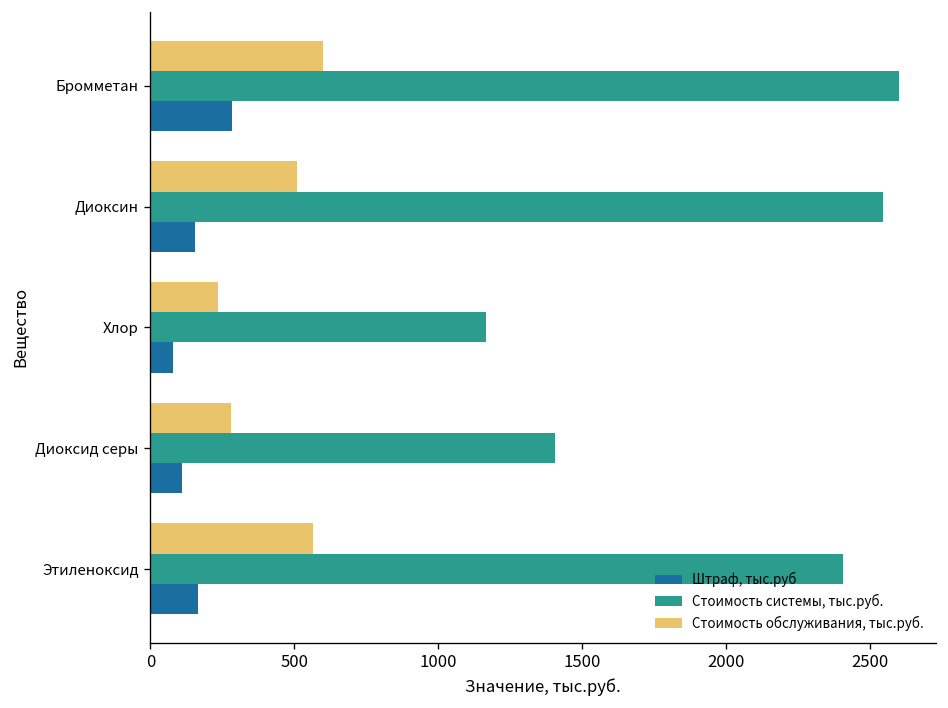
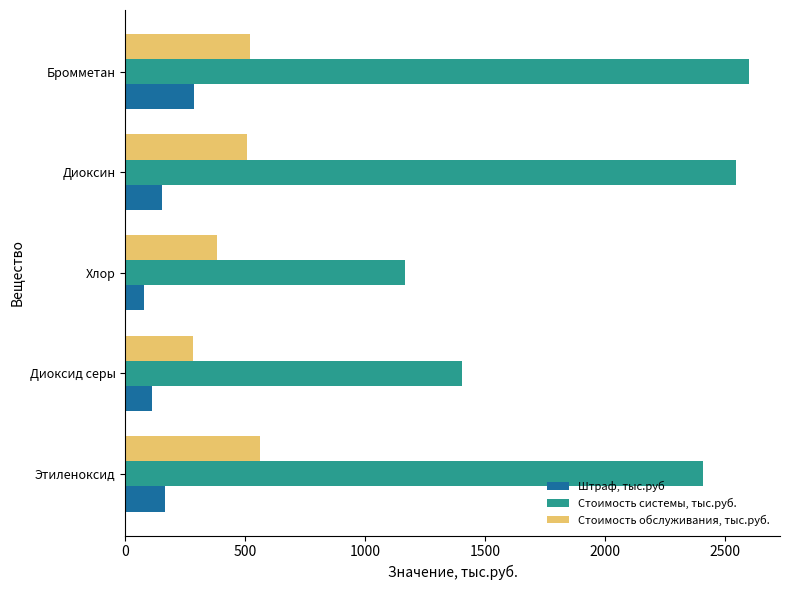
  {
    "Стоимость обслуживания, тыс.руб.": {
-     "Бромметан": 600,
+     "Бромметан": 520,
      "Диоксин": 510,
-     "Хлор": 230,
+     "Хлор": 380,
      "Диоксид серы": 280,
      "Этиленоксид": 560
    }
  }
